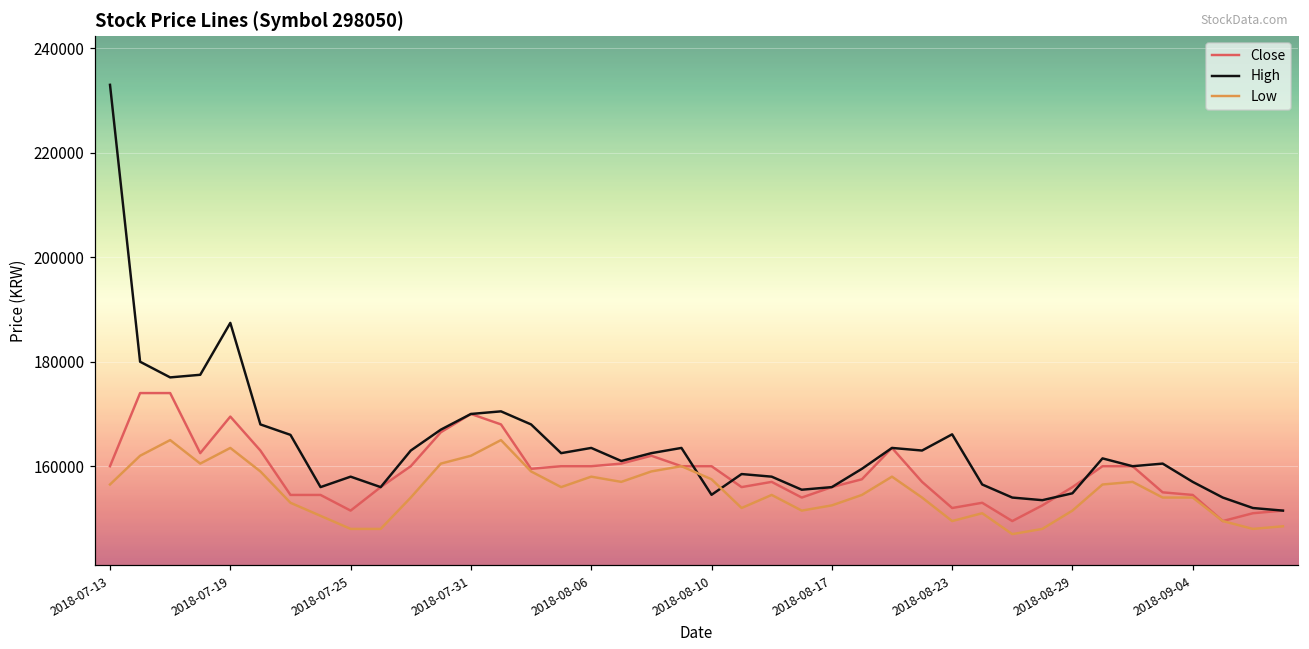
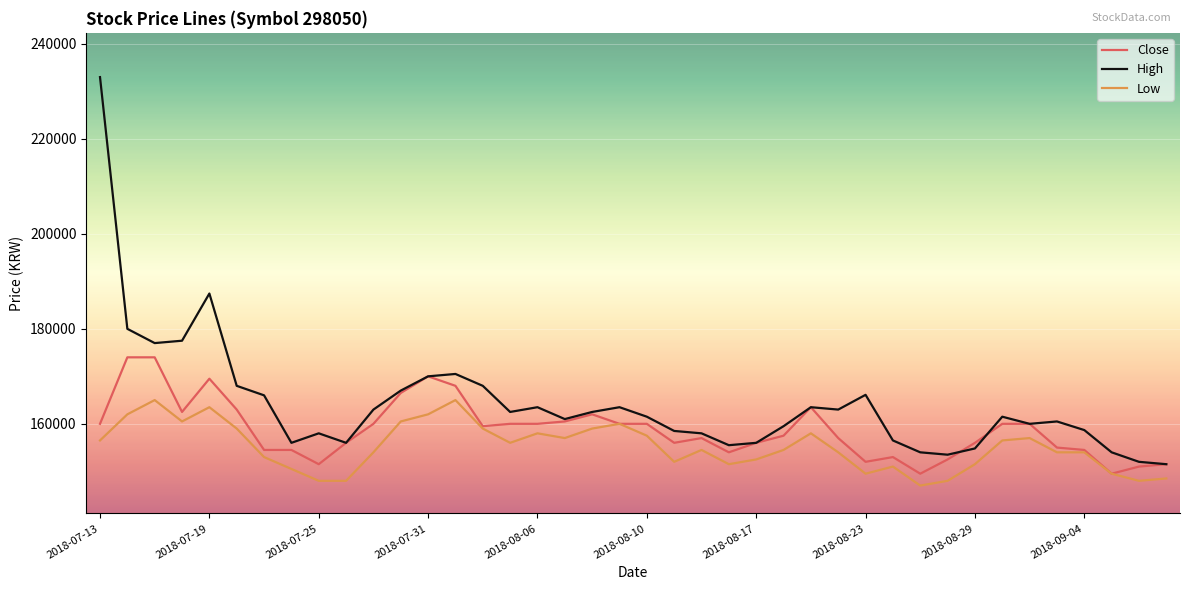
  {
    "High": {
      "2018-07-13": 233000,
      "2018-07-19": 187000,
      "2018-07-25": 158000,
      "2018-08-06": 164000,
-     "2018-08-10": 155000,
+     "2018-08-10": 162000,
      "2018-08-23": 166000,
      "2018-08-29": 155000,
-     "2018-09-04": 157000
+     "2018-09-04": 159000
    }
  }
